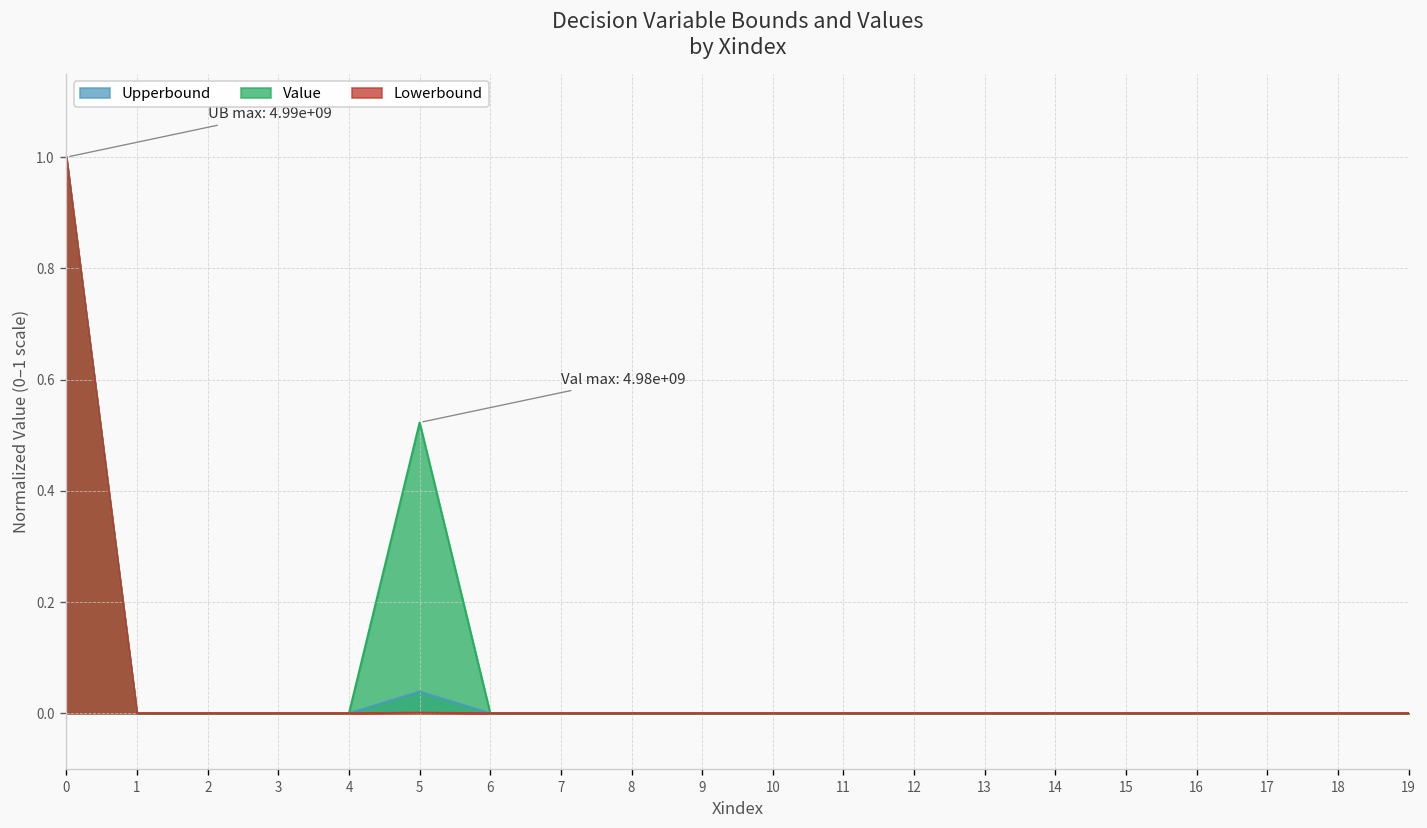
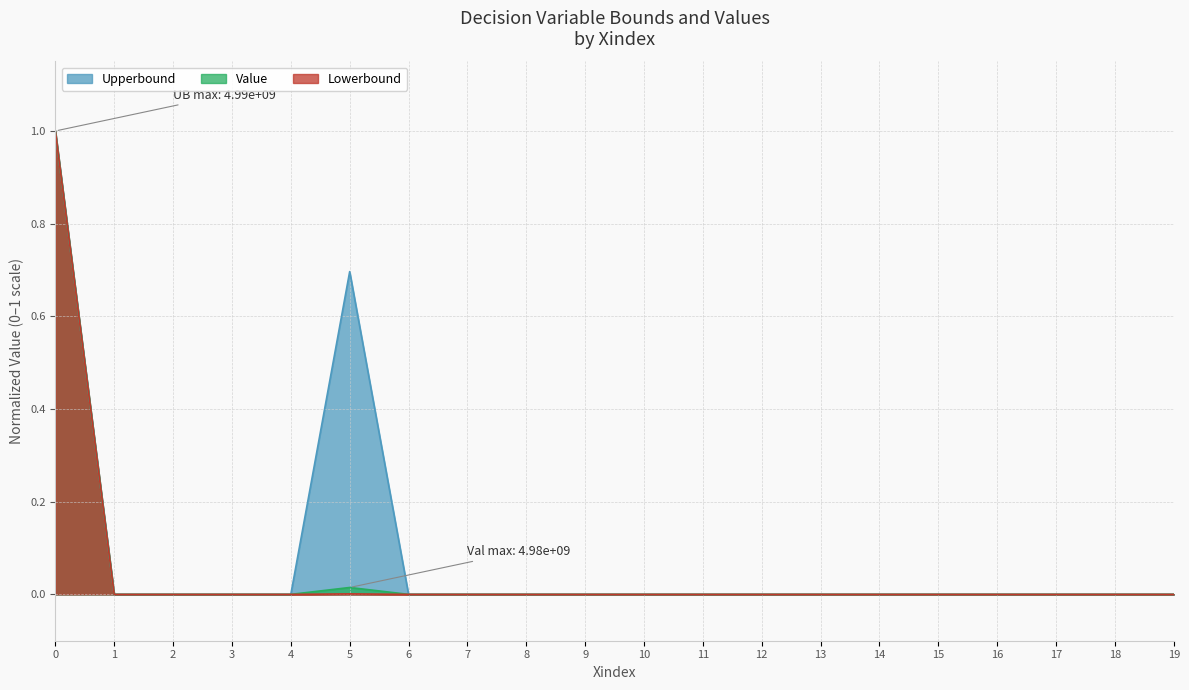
  {
    "Upperbound": {
-     "5": 0.04
+     "5": 0.70
    },
    "Value": {
-     "5": 0.52
+     "5": 0.01
    },
    "Lowerbound": {
      "5": 0.00
    }
  }
